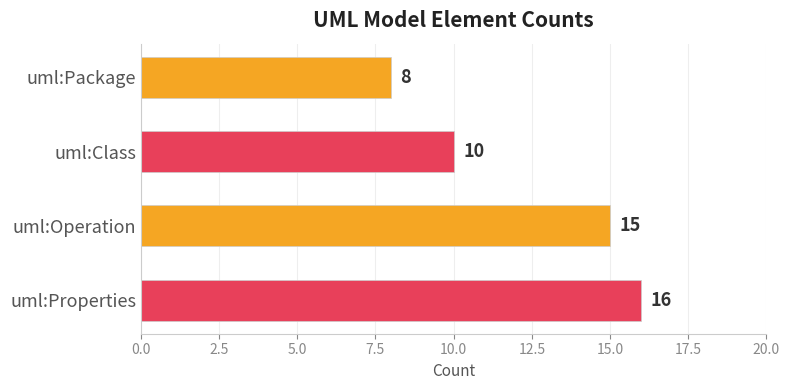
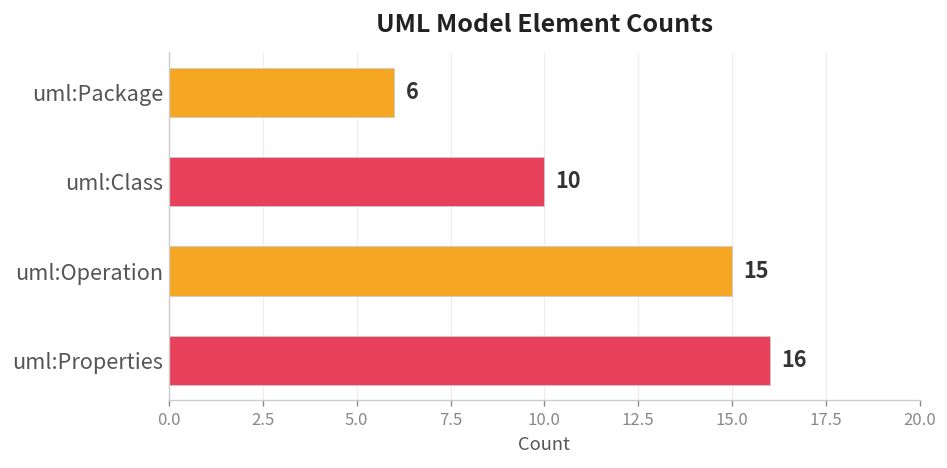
  {
-   "uml:Package": 8,
+   "uml:Package": 6,
    "uml:Class": 10,
    "uml:Operation": 15,
    "uml:Properties": 16
  }
